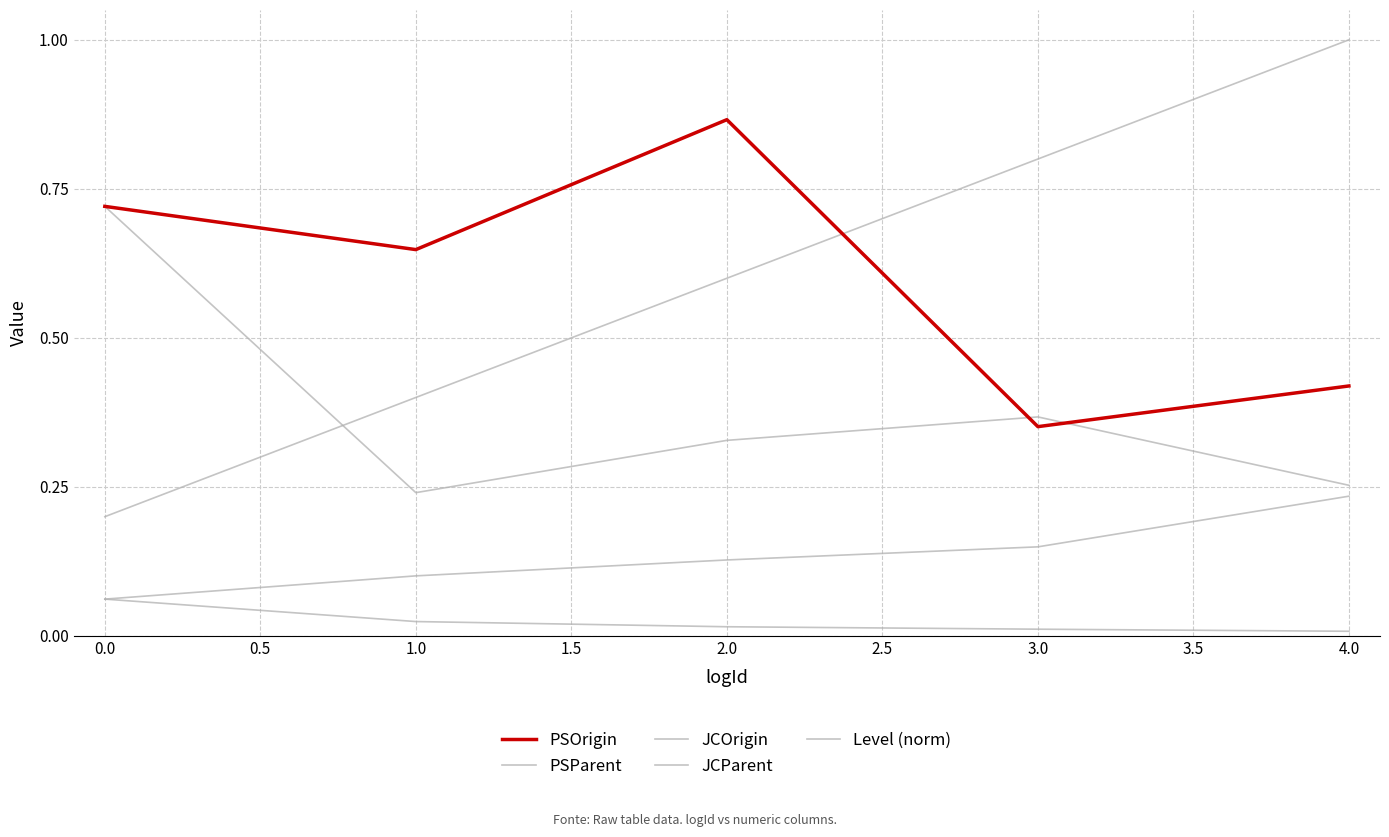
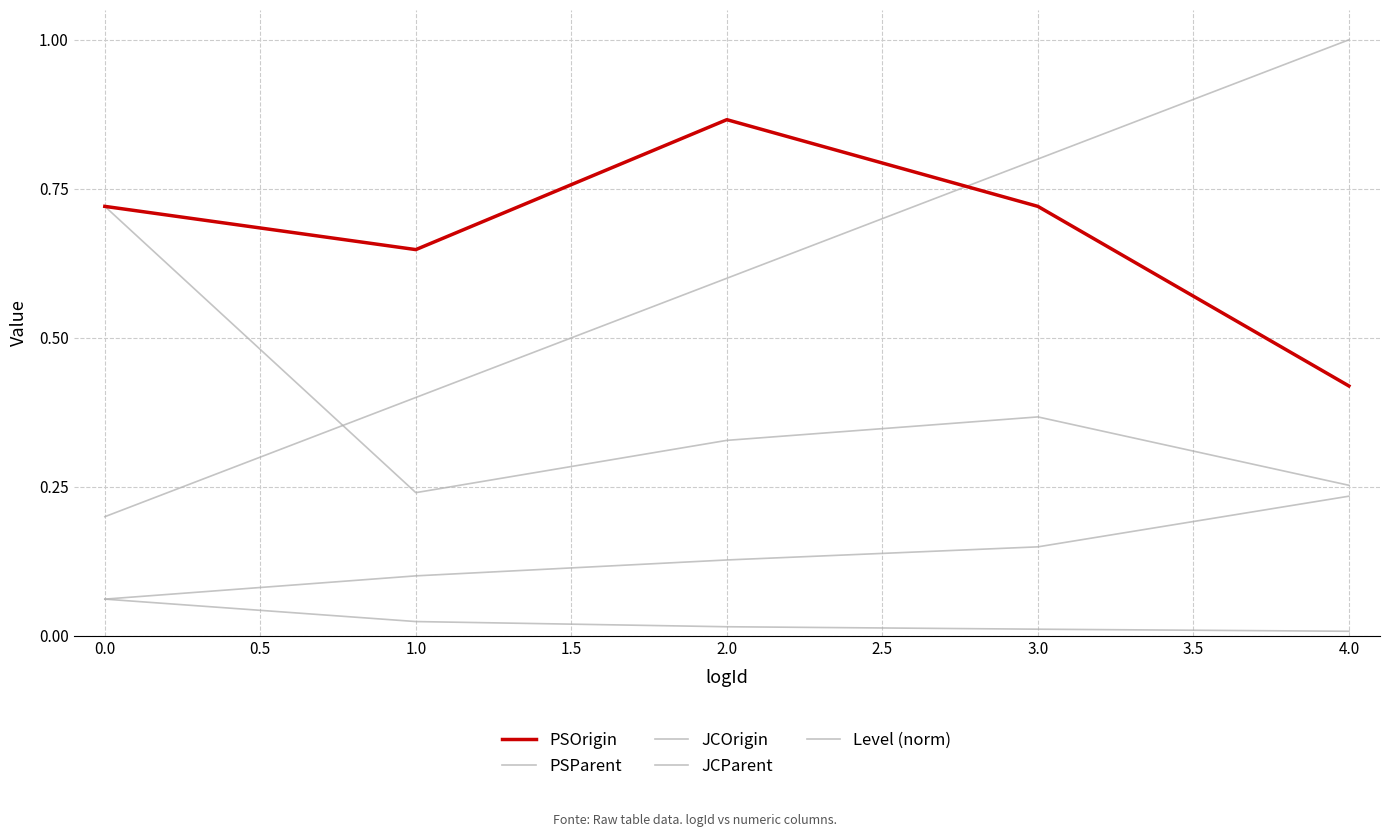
  {
    "PSOrigin": {
      "1.0": 0.65,
      "2.0": 0.87,
-     "3.0": 0.35,
+     "3.0": 0.72,
      "4.0": 0.42
    }
  }
